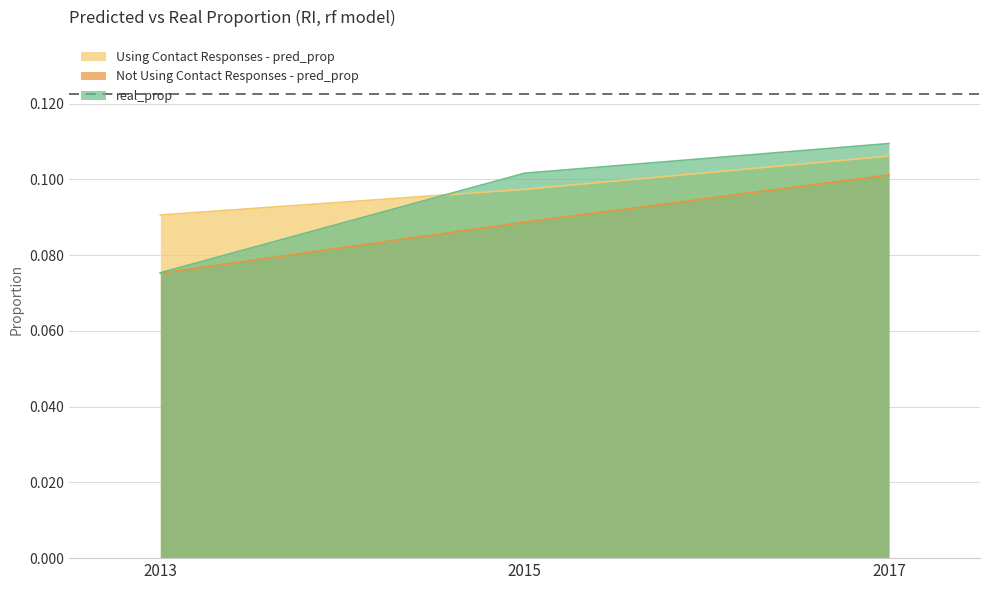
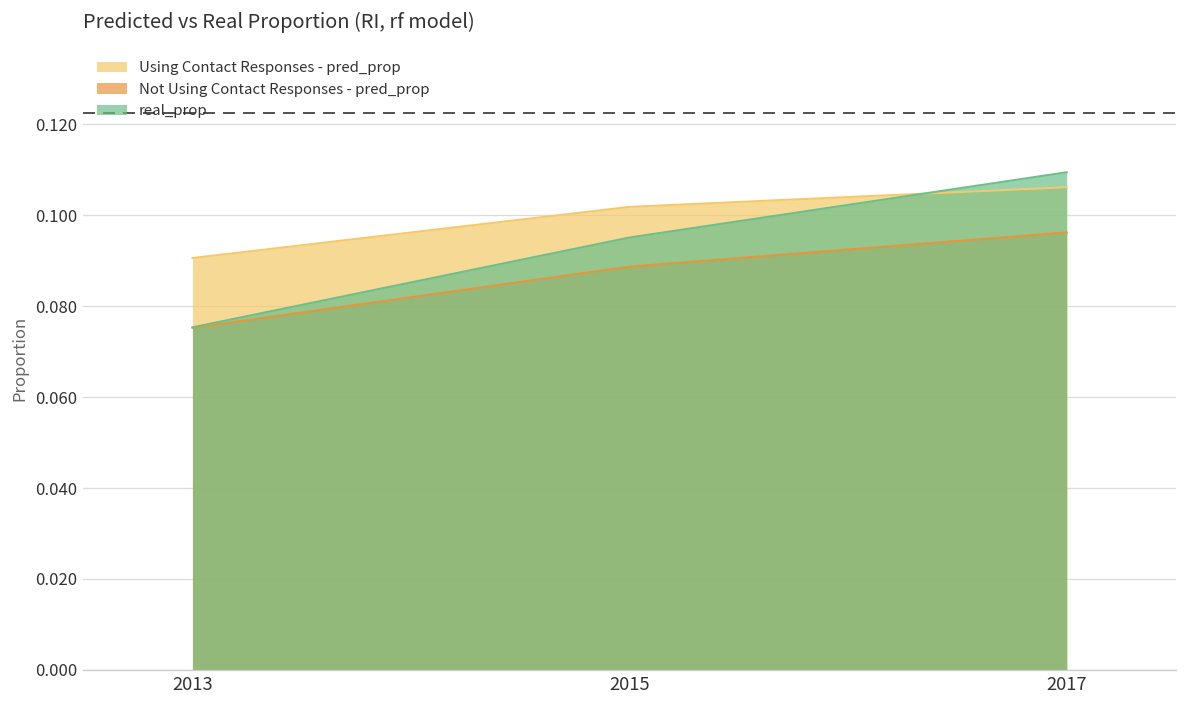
  {
    "Using Contact Responses - pred_prop": {
      "2013": 0.091,
-     "2015": 0.097,
+     "2015": 0.102,
      "2017": 0.106
    },
    "Not Using Contact Responses - pred_prop": {
      "2015": 0.089,
-     "2017": 0.101
+     "2017": 0.096
    },
    "real_prop": {
-     "2015": 0.102,
+     "2015": 0.095,
      "2017": 0.109
    }
  }
